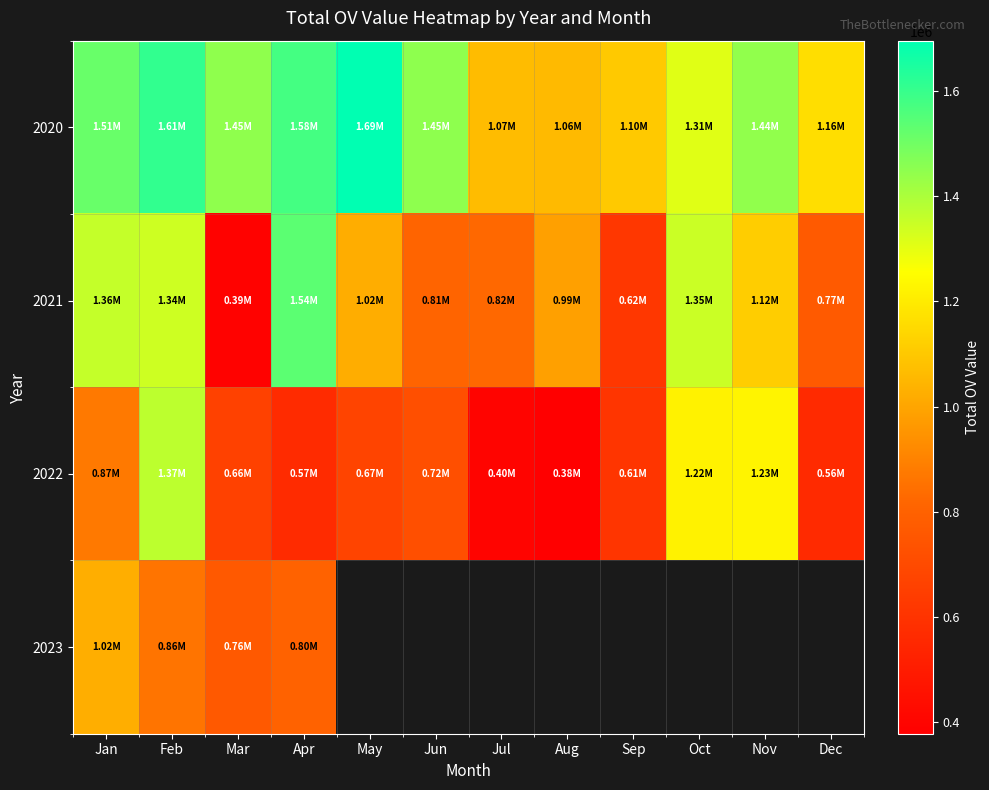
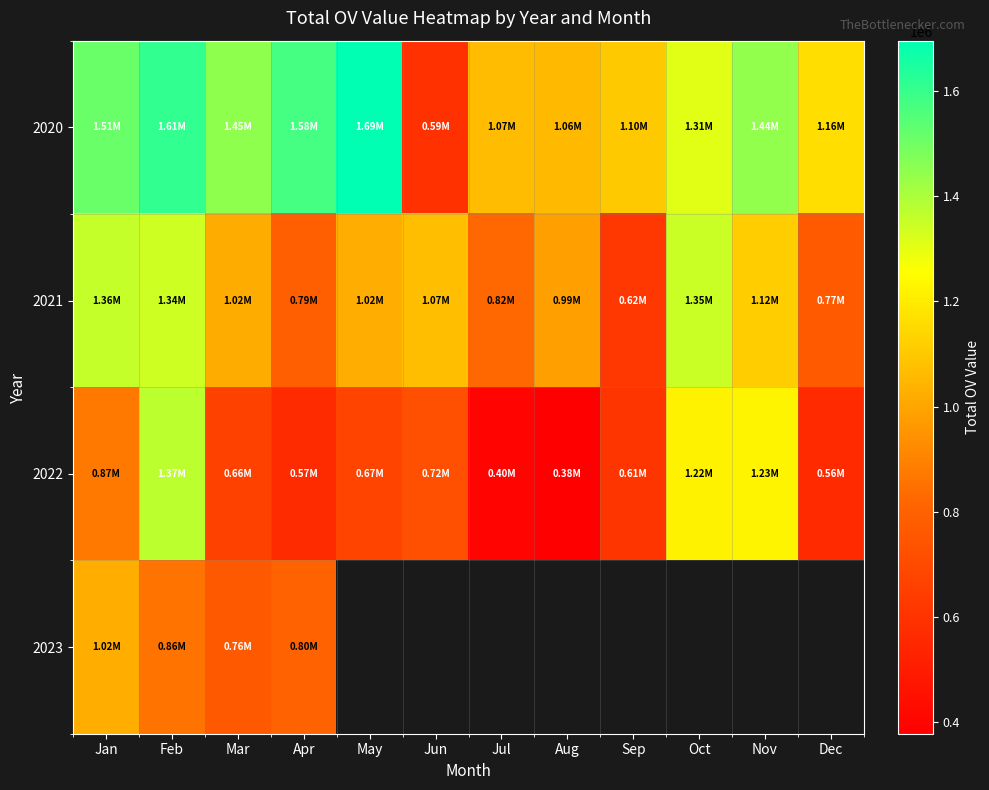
  {
    "2020": {
      "Jan": "1.51M",
      "Feb": "1.61M",
      "Mar": "1.45M",
      "Apr": "1.58M",
      "May": "1.69M",
-     "Jun": "1.45M",
+     "Jun": "0.59M",
      "Jul": "1.07M",
      "Aug": "1.06M",
      "Sep": "1.10M",
      "Oct": "1.31M",
      "Nov": "1.44M",
      "Dec": "1.16M"
    },
    "2021": {
      "Jan": "1.36M",
      "Feb": "1.34M",
-     "Mar": "0.39M",
-     "Apr": "1.54M",
+     "Mar": "1.02M",
+     "Apr": "0.79M",
      "May": "1.02M",
-     "Jun": "0.81M",
+     "Jun": "1.07M",
      "Jul": "0.82M",
      "Aug": "0.99M",
      "Sep": "0.62M",
      "Oct": "1.35M",
      "Nov": "1.12M",
      "Dec": "0.77M"
    },
    "2022": {
      "Jan": "0.87M",
      "Feb": "1.37M",
      "Mar": "0.66M",
      "Apr": "0.57M",
      "May": "0.67M",
      "Jun": "0.72M",
      "Jul": "0.40M",
      "Aug": "0.38M",
      "Sep": "0.61M",
      "Oct": "1.22M",
      "Nov": "1.23M",
      "Dec": "0.56M"
    },
    "2023": {
      "Jan": "1.02M",
      "Feb": "0.86M",
      "Mar": "0.76M",
      "Apr": "0.80M"
    }
  }
